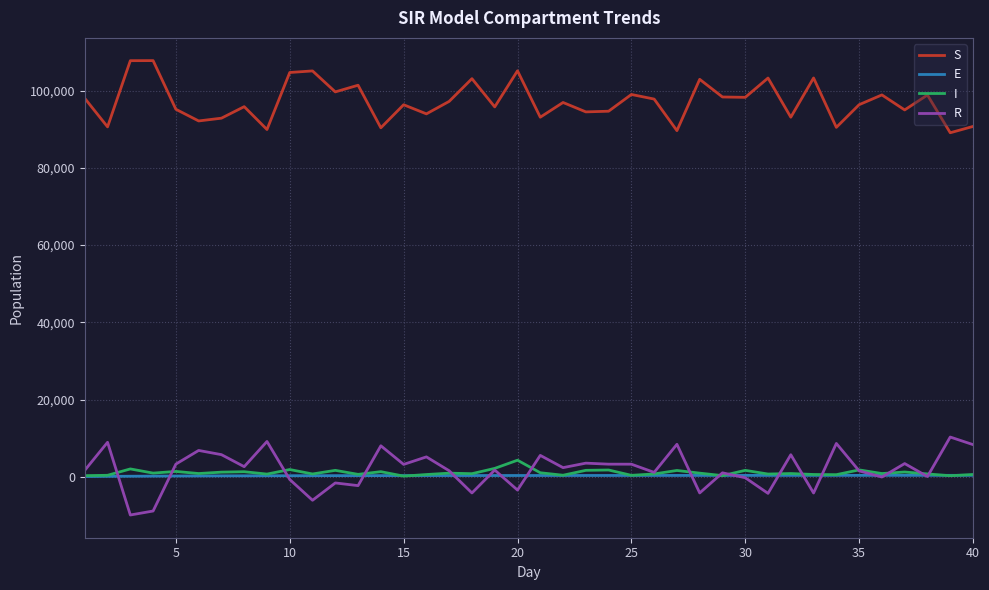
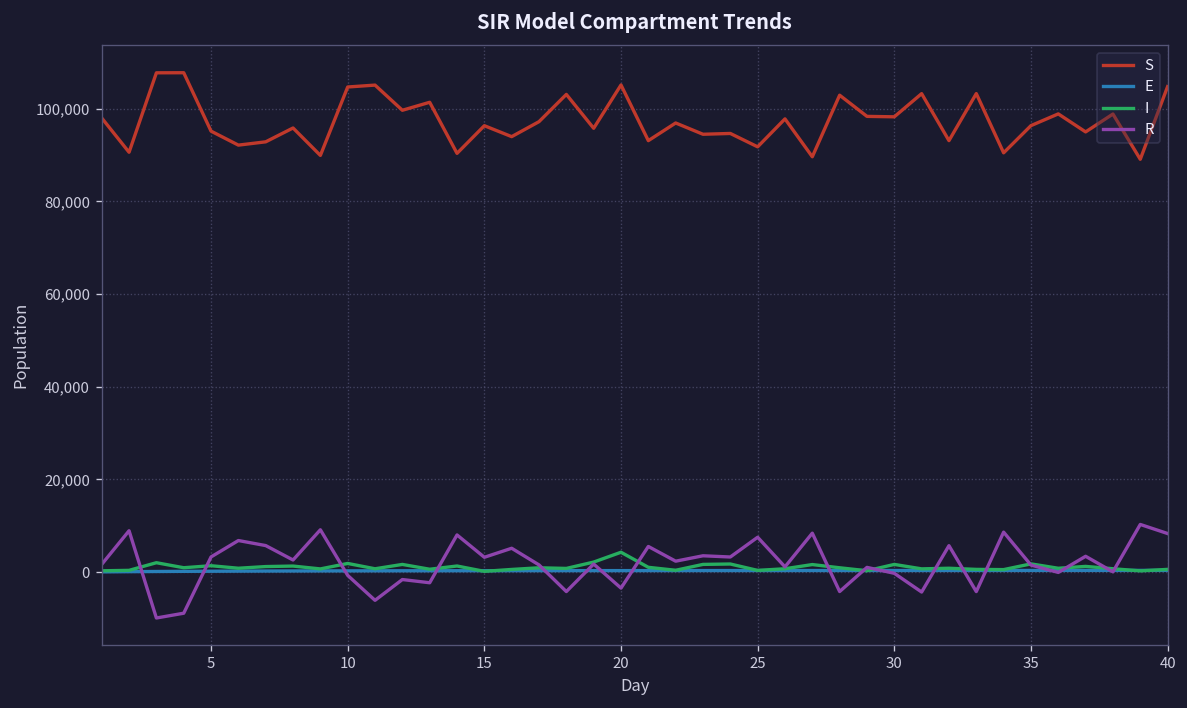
  {
    "S": {
      "5": "95,000",
      "10": "105,000",
      "15": "96,000",
      "20": "105,000",
-     "25": "99,000",
+     "25": "92,000",
      "30": "98,000",
      "35": "96,000",
-     "40": "91,000"
+     "40": "105,000"
    },
    "E": {
      "5": "0",
      "10": "0",
      "20": "0",
      "35": "0"
    },
    "I": {
      "5": "1,000",
      "10": "2,000",
      "20": "4,000",
      "30": "2,000"
    },
    "R": {
      "5": "3,000",
      "10": "-1,000",
      "15": "3,000",
      "20": "-3,000",
-     "25": "3,000",
+     "25": "8,000",
      "40": "8,000"
    }
  }
